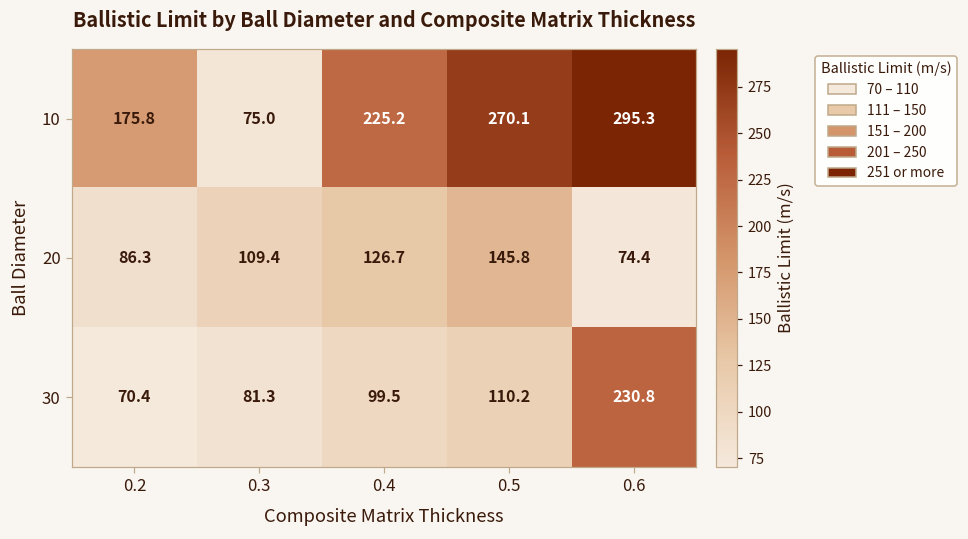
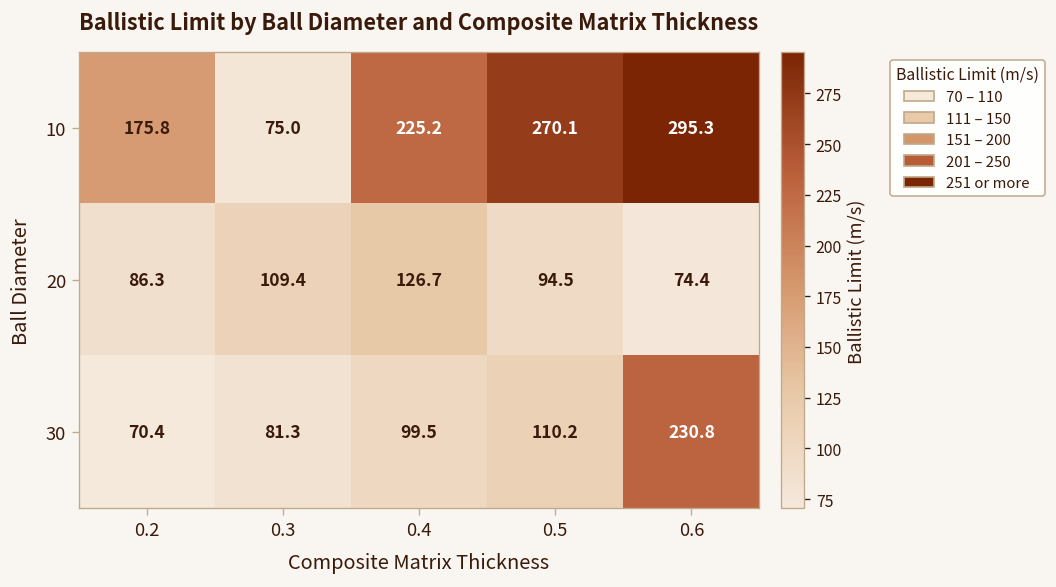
  {
    "10": {
      "0.2": 175.8,
      "0.3": 75.0,
      "0.4": 225.2,
      "0.5": 270.1,
      "0.6": 295.3
    },
    "20": {
      "0.2": 86.3,
      "0.3": 109.4,
      "0.4": 126.7,
-     "0.5": 145.8,
+     "0.5": 94.5,
      "0.6": 74.4
    },
    "30": {
      "0.2": 70.4,
      "0.3": 81.3,
      "0.4": 99.5,
      "0.5": 110.2,
      "0.6": 230.8
    }
  }
